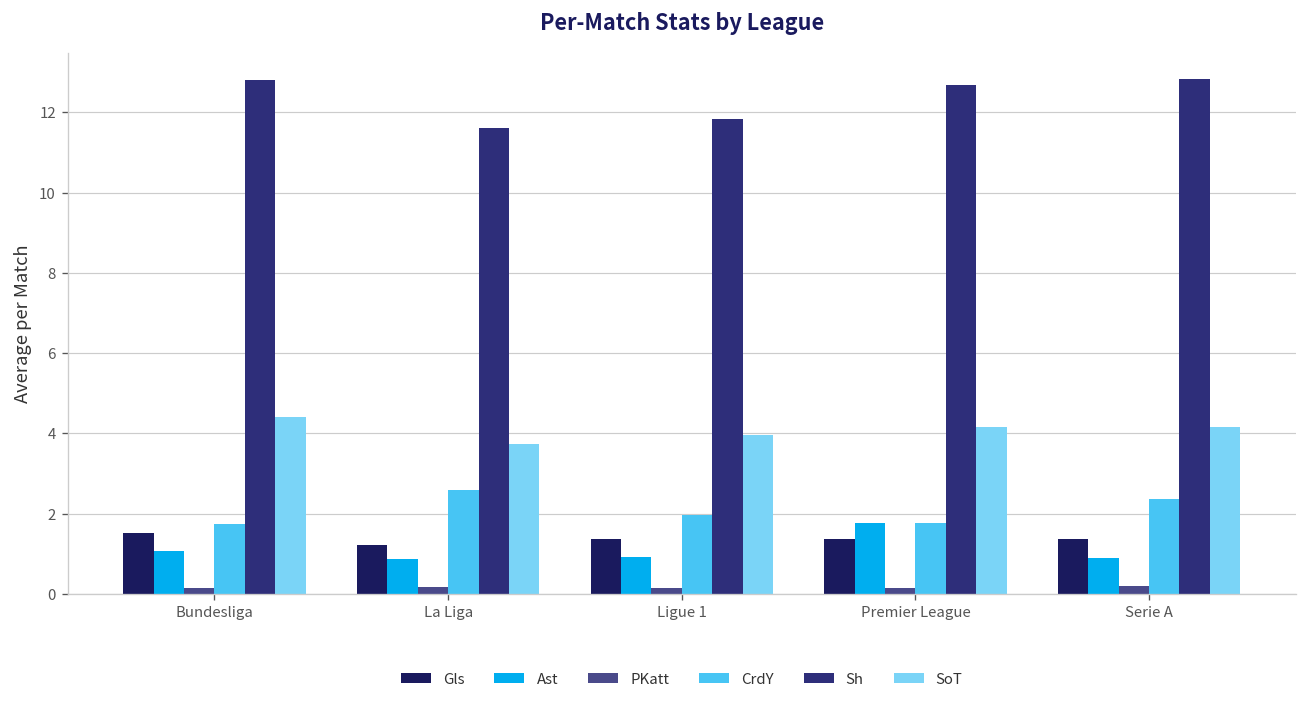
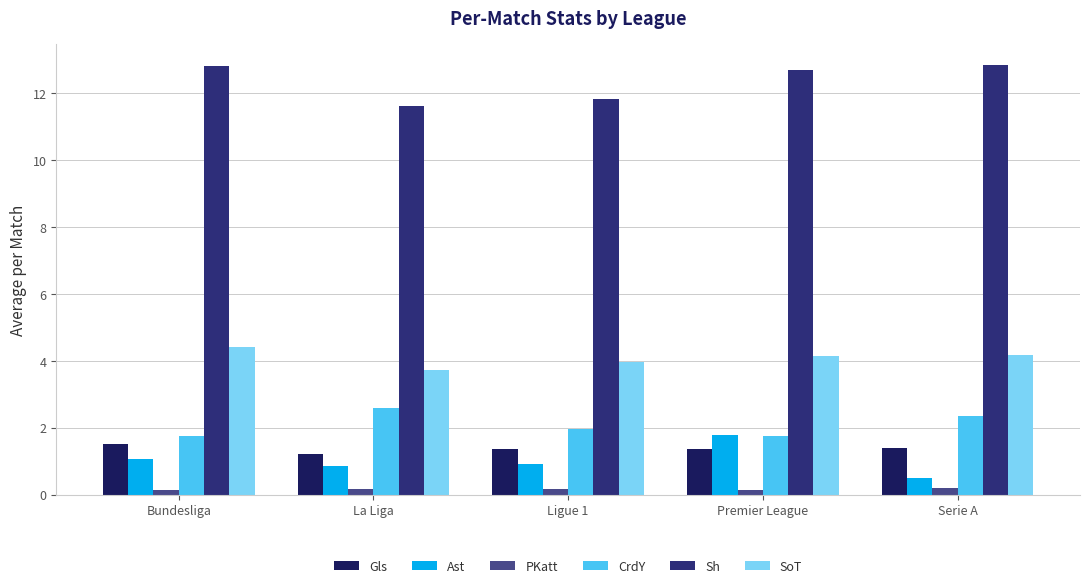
  {
    "Ast": {
      "Bundesliga": 1.1,
      "La Liga": 0.9,
      "Ligue 1": 0.9,
      "Premier League": 1.8,
-     "Serie A": 0.9
+     "Serie A": 0.5
    }
  }
